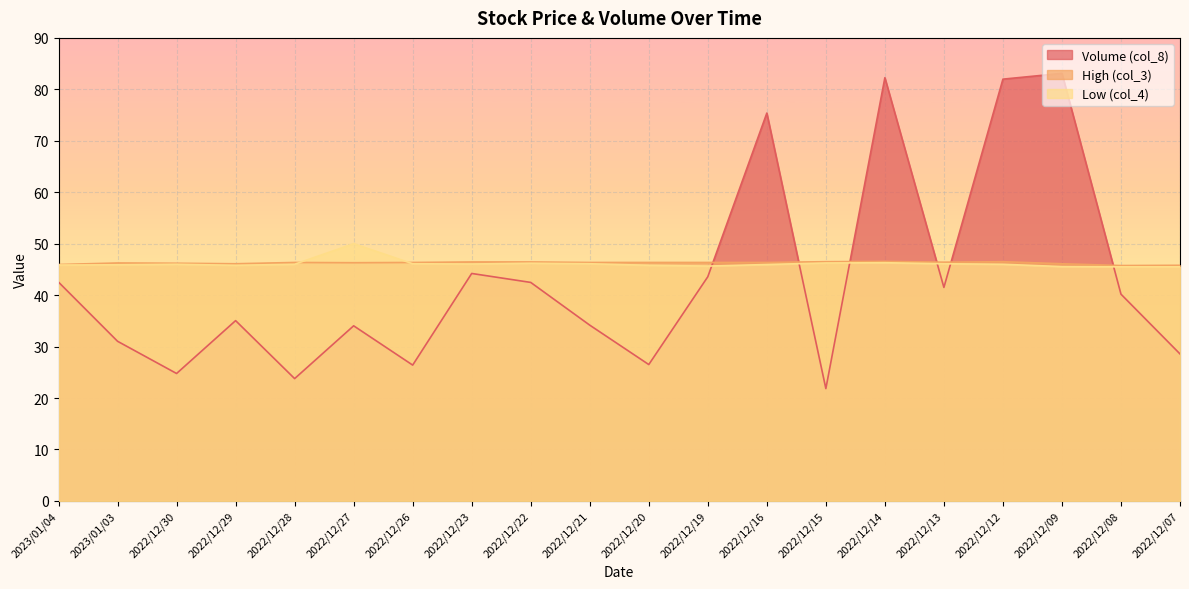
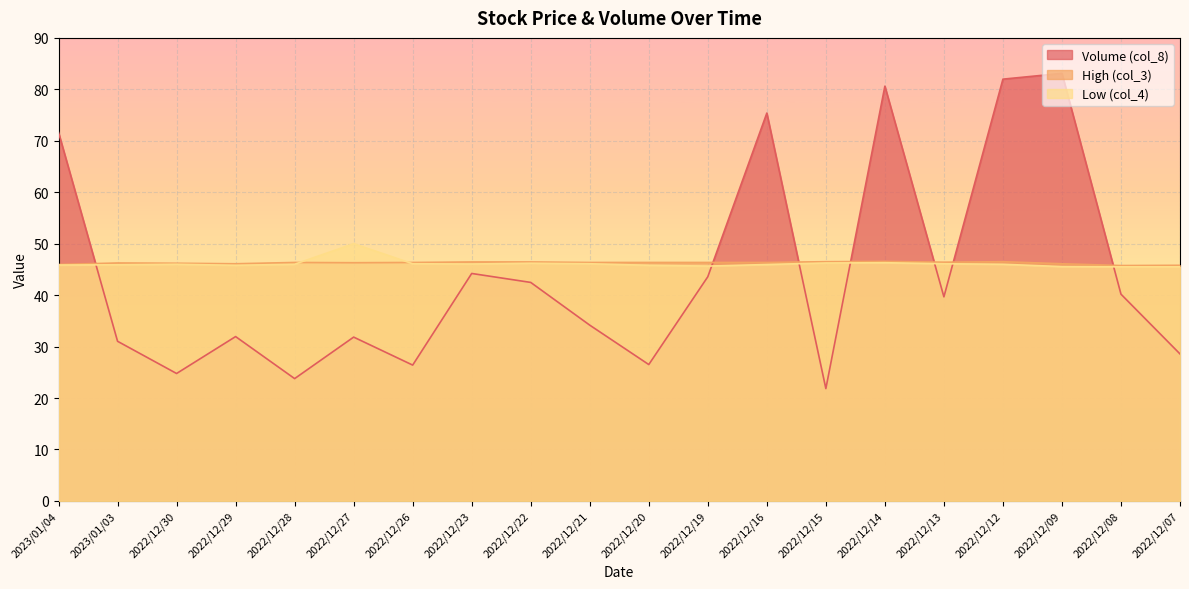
  {
    "Volume (col_8)": {
-     "2023/01/04": 43,
+     "2023/01/04": 72,
      "2023/01/03": 31,
      "2022/12/30": 25,
-     "2022/12/29": 35,
+     "2022/12/29": 32,
      "2022/12/28": 24,
-     "2022/12/27": 34,
+     "2022/12/27": 32,
      "2022/12/26": 26,
      "2022/12/23": 44,
      "2022/12/22": 42,
      "2022/12/21": 34,
      "2022/12/20": 27,
      "2022/12/19": 44,
      "2022/12/16": 75,
      "2022/12/15": 22,
-     "2022/12/14": 82,
-     "2022/12/13": 41,
+     "2022/12/14": 81,
+     "2022/12/13": 40,
      "2022/12/12": 82,
      "2022/12/08": 40,
      "2022/12/07": 29
    },
    "High (col_3)": {
      "2022/12/27": 46,
      "2022/12/20": 46,
      "2022/12/19": 46,
      "2022/12/12": 47,
      "2022/12/09": 46
    },
    "Low (col_4)": {
      "2022/12/27": 50,
      "2022/12/20": 46,
      "2022/12/19": 46,
      "2022/12/12": 46,
      "2022/12/09": 46
    }
  }
